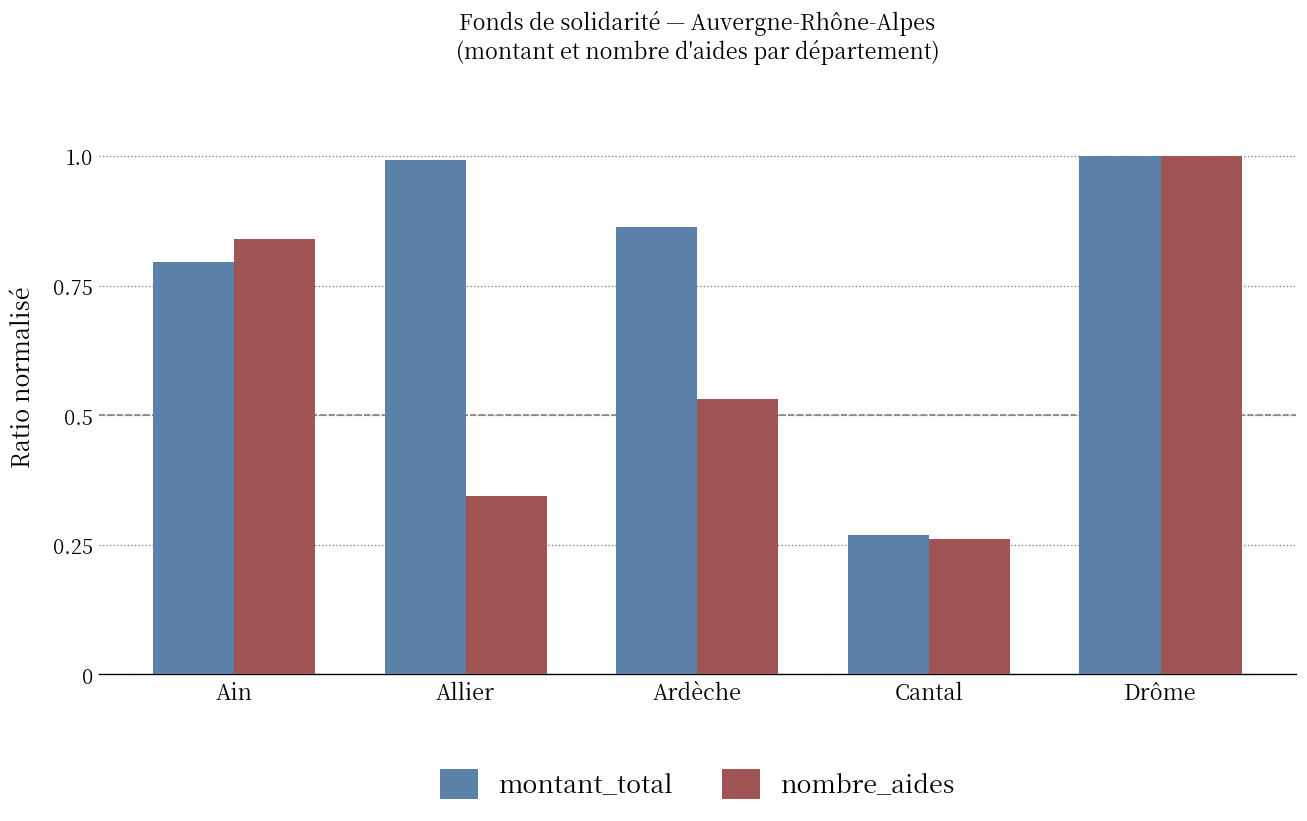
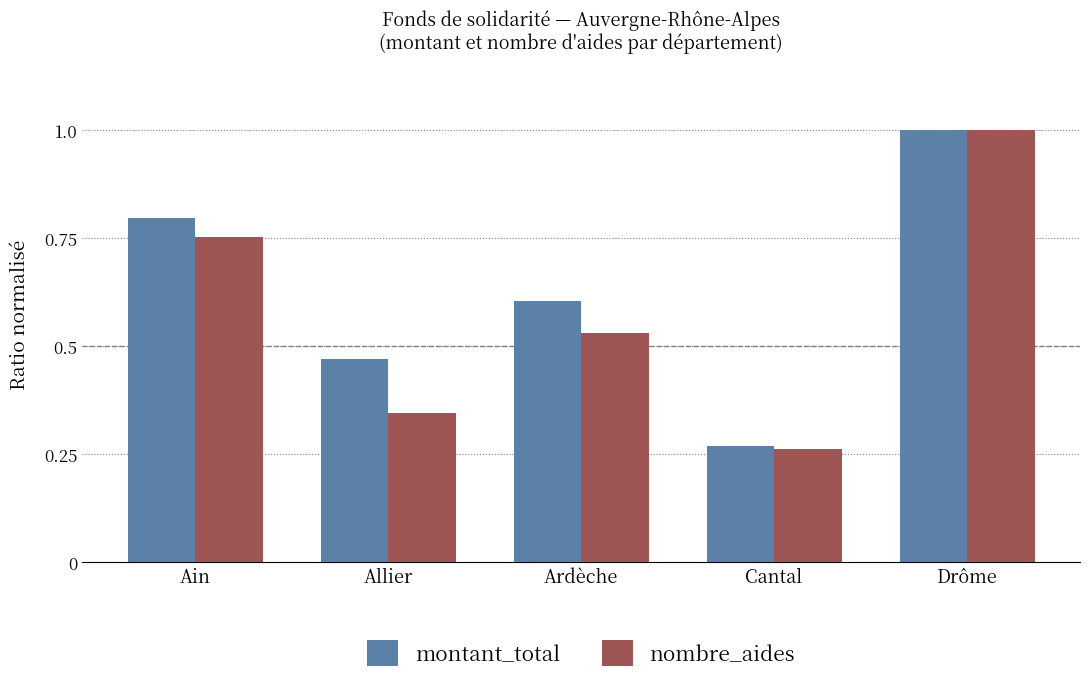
  {
    "montant_total": {
      "Ain": 0.80,
-     "Allier": 0.99,
-     "Ardèche": 0.86,
+     "Allier": 0.47,
+     "Ardèche": 0.60,
      "Cantal": 0.27,
      "Drôme": 1.00
    },
    "nombre_aides": {
-     "Ain": 0.84,
+     "Ain": 0.75,
      "Allier": 0.34,
      "Ardèche": 0.53,
      "Cantal": 0.26,
      "Drôme": 1.00
    }
  }
